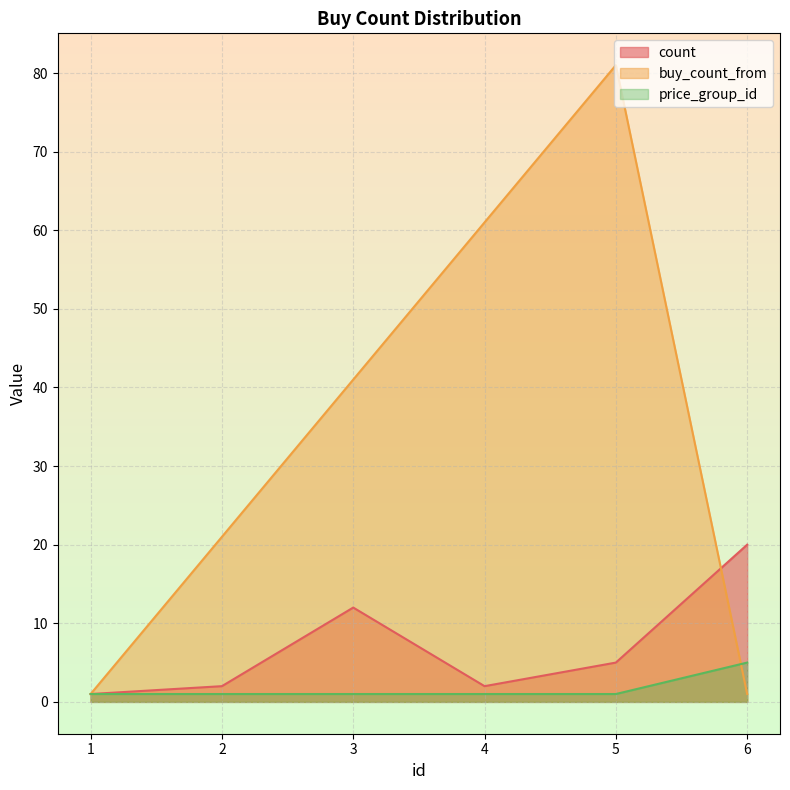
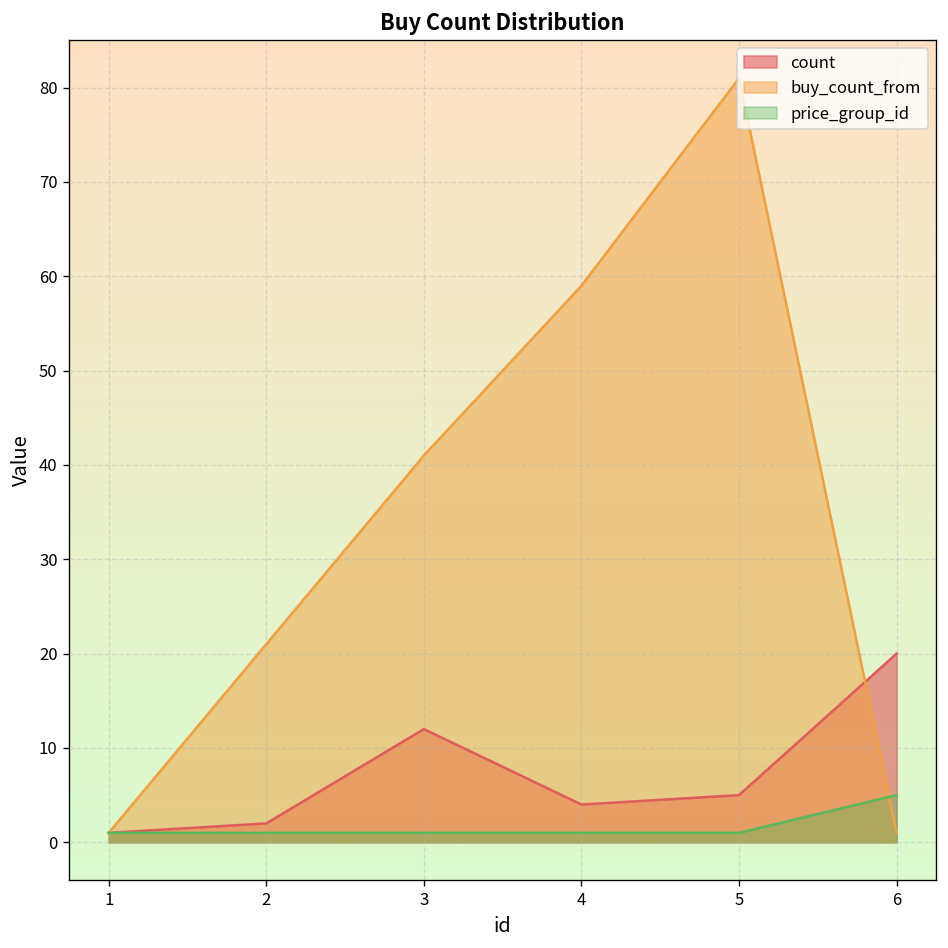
  {
    "count": {
      "2": 2,
      "3": 12,
-     "4": 2,
+     "4": 4,
      "5": 5,
      "6": 20
    },
    "buy_count_from": {
      "2": 21,
      "3": 41,
-     "4": 61,
+     "4": 59,
      "6": 1
    },
    "price_group_id": {
      "2": 1,
      "3": 1,
      "4": 1,
      "5": 1,
      "6": 5
    }
  }
